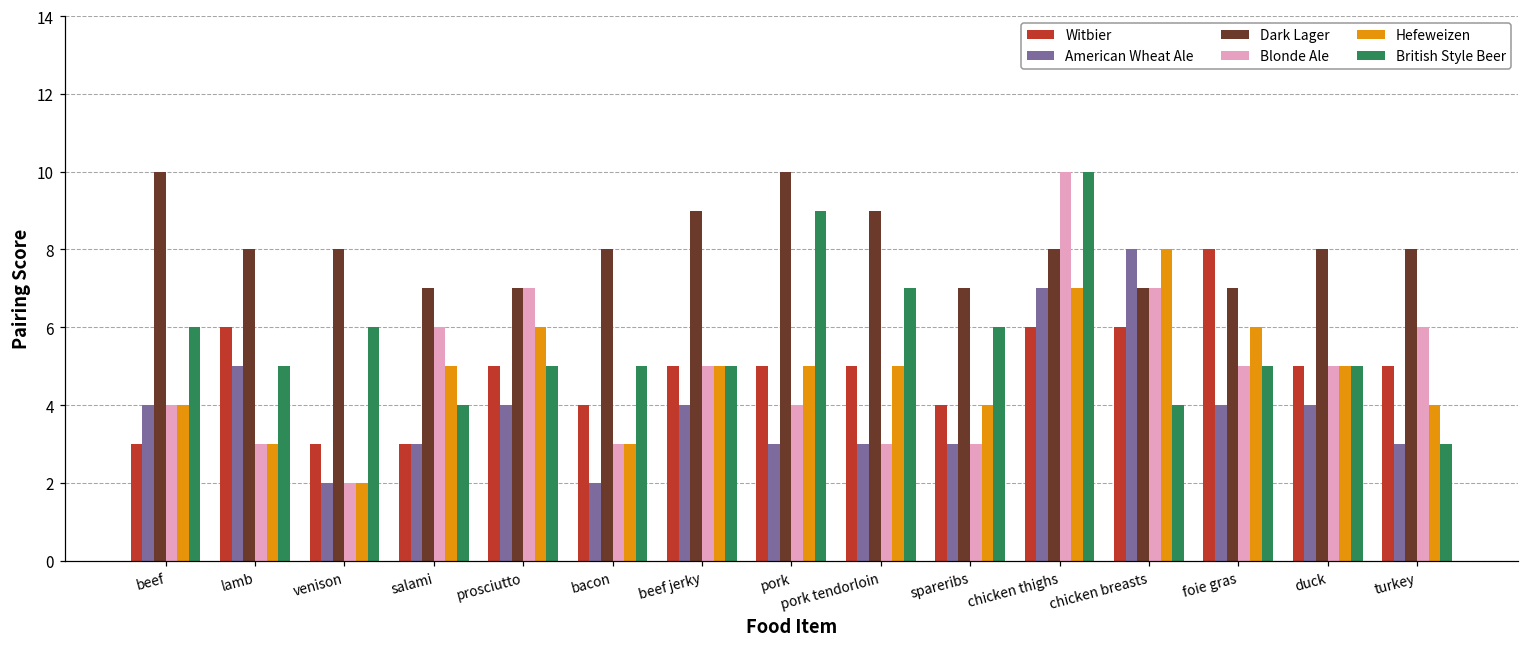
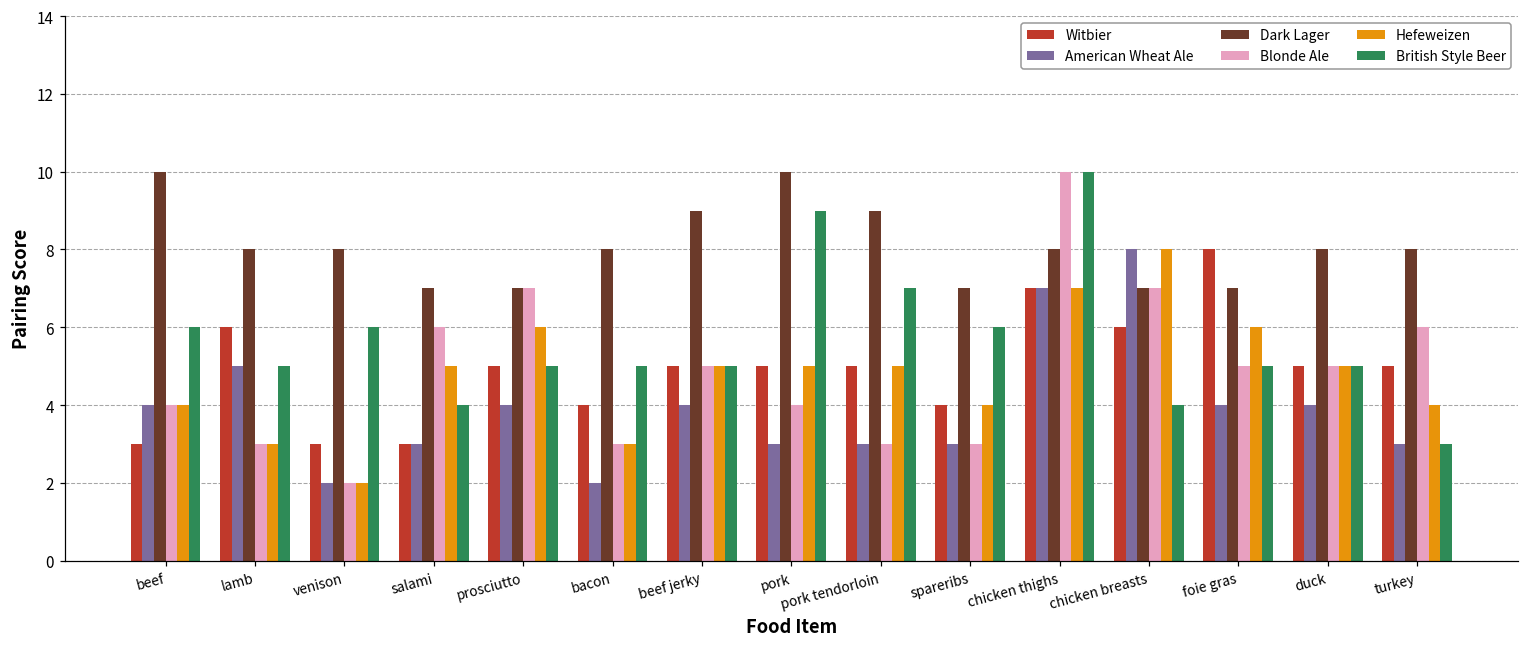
  {
    "Witbier": {
      "beef": 3,
      "lamb": 6,
      "venison": 3,
      "salami": 3,
      "prosciutto": 5,
      "bacon": 4,
      "beef jerky": 5,
      "pork": 5,
      "pork tendorloin": 5,
      "spareribs": 4,
-     "chicken thighs": 6,
+     "chicken thighs": 7,
      "chicken breasts": 6,
      "foie gras": 8,
      "duck": 5,
      "turkey": 5
    },
    "American Wheat Ale": {
      "beef": 4,
      "lamb": 5,
      "venison": 2,
      "salami": 3,
      "prosciutto": 4,
      "bacon": 2,
      "beef jerky": 4,
      "pork": 3,
      "pork tendorloin": 3,
      "spareribs": 3,
      "chicken thighs": 7,
      "chicken breasts": 8,
      "foie gras": 4,
      "duck": 4,
      "turkey": 3
    },
    "Dark Lager": {
      "beef": 10,
      "lamb": 8,
      "venison": 8,
      "salami": 7,
      "prosciutto": 7,
      "bacon": 8,
      "beef jerky": 9,
      "pork": 10,
      "pork tendorloin": 9,
      "spareribs": 7,
      "chicken thighs": 8,
      "chicken breasts": 7,
      "foie gras": 7,
      "duck": 8,
      "turkey": 8
    },
    "Blonde Ale": {
      "beef": 4,
      "lamb": 3,
      "venison": 2,
      "salami": 6,
      "prosciutto": 7,
      "bacon": 3,
      "beef jerky": 5,
      "pork": 4,
      "pork tendorloin": 3,
      "spareribs": 3,
      "chicken thighs": 10,
      "chicken breasts": 7,
      "foie gras": 5,
      "duck": 5,
      "turkey": 6
    },
    "Hefeweizen": {
      "beef": 4,
      "lamb": 3,
      "venison": 2,
      "salami": 5,
      "prosciutto": 6,
      "bacon": 3,
      "beef jerky": 5,
      "pork": 5,
      "pork tendorloin": 5,
      "spareribs": 4,
      "chicken thighs": 7,
      "chicken breasts": 8,
      "foie gras": 6,
      "duck": 5,
      "turkey": 4
    },
    "British Style Beer": {
      "beef": 6,
      "lamb": 5,
      "venison": 6,
      "salami": 4,
      "prosciutto": 5,
      "bacon": 5,
      "beef jerky": 5,
      "pork": 9,
      "pork tendorloin": 7,
      "spareribs": 6,
      "chicken thighs": 10,
      "chicken breasts": 4,
      "foie gras": 5,
      "duck": 5,
      "turkey": 3
    }
  }
